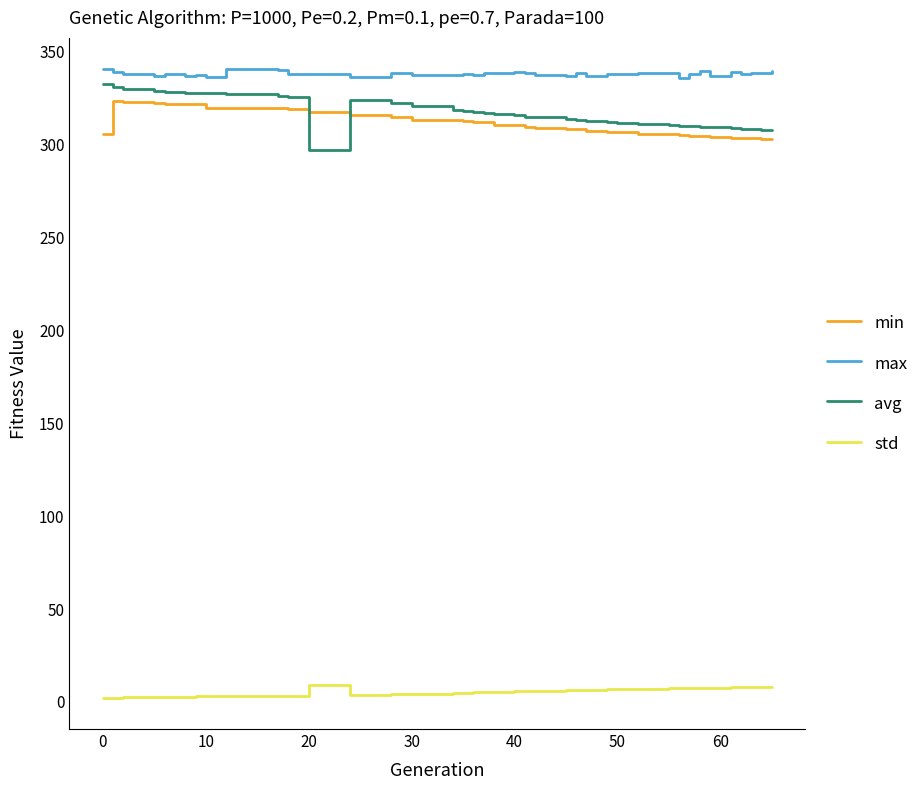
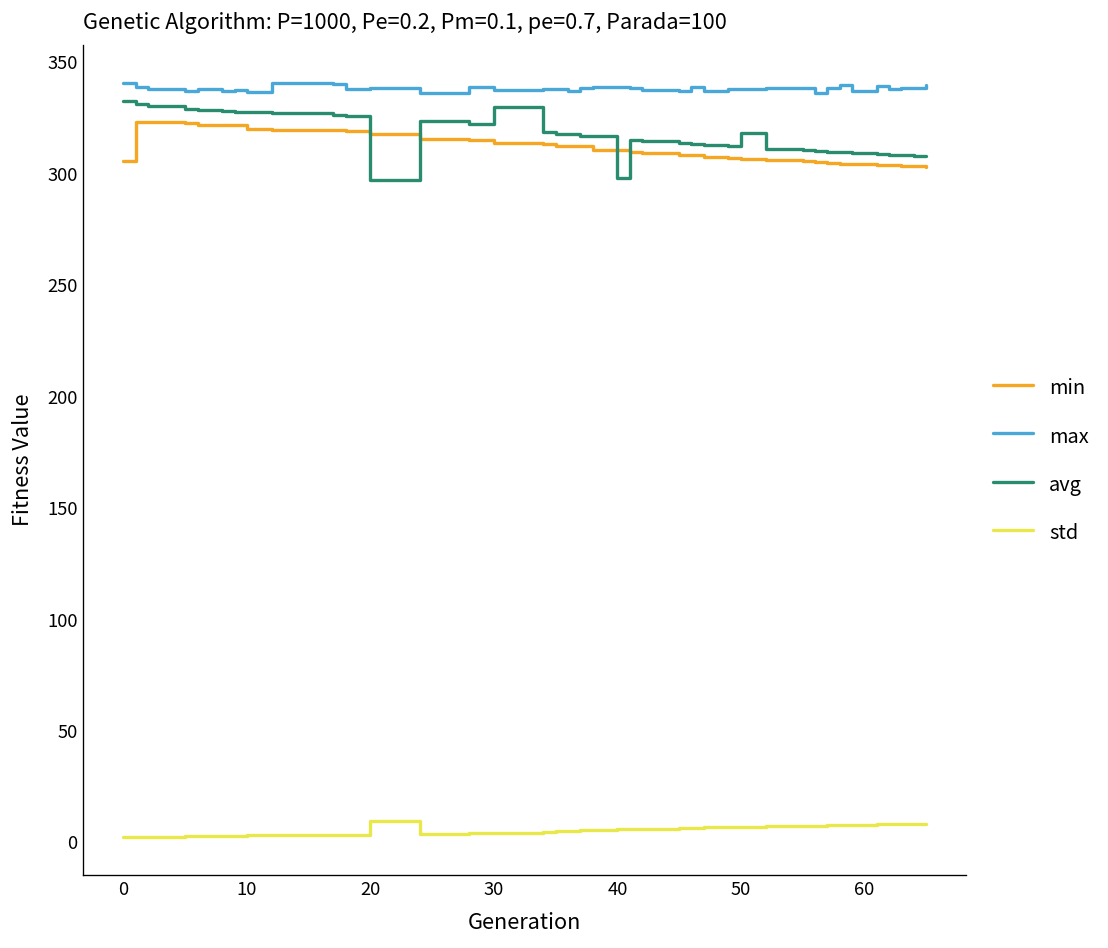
  {
    "min": {
      "0": 306,
      "10": 320,
      "20": 318,
      "30": 314,
      "40": 311,
      "50": 307
    },
    "max": {
      "0": 341,
      "10": 337,
      "20": 338,
      "30": 337,
      "40": 339,
      "50": 338
    },
    "avg": {
      "0": 333,
      "10": 328,
      "20": 297,
-     "30": 321,
-     "40": 316,
-     "50": 312
+     "30": 330,
+     "40": 298,
+     "50": 318
    },
    "std": {
      "0": 2,
      "10": 3,
      "20": 9,
      "30": 4,
      "40": 6,
      "50": 7
    }
  }
